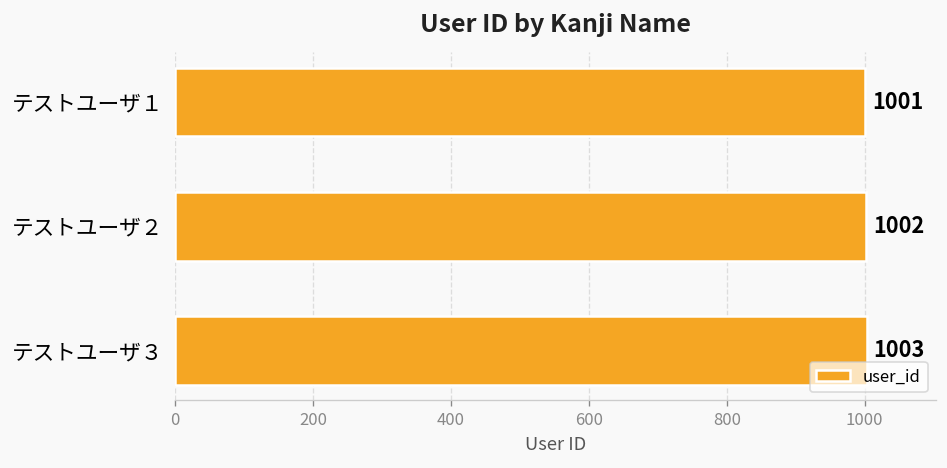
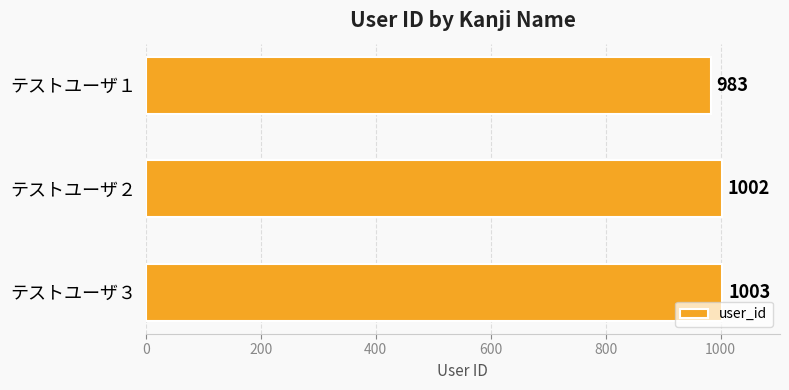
  {
-   "テストユーザ１": 1001,
+   "テストユーザ１": 983,
    "テストユーザ２": 1002,
    "テストユーザ３": 1003
  }
